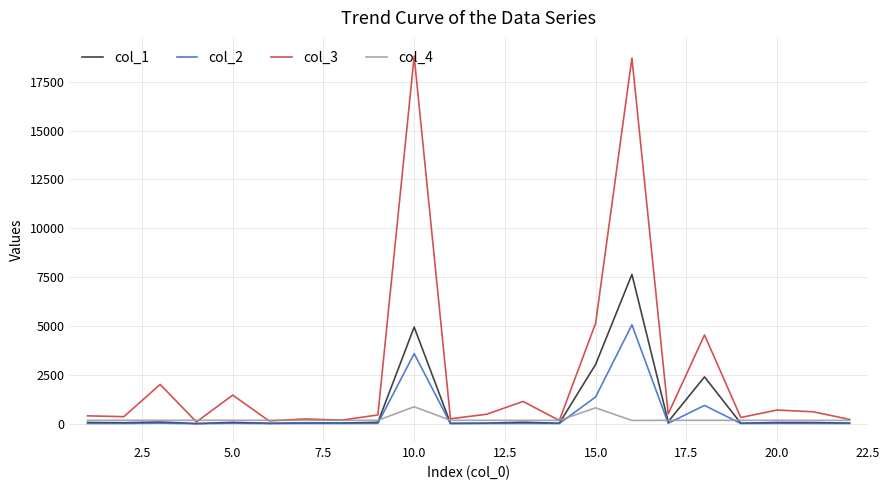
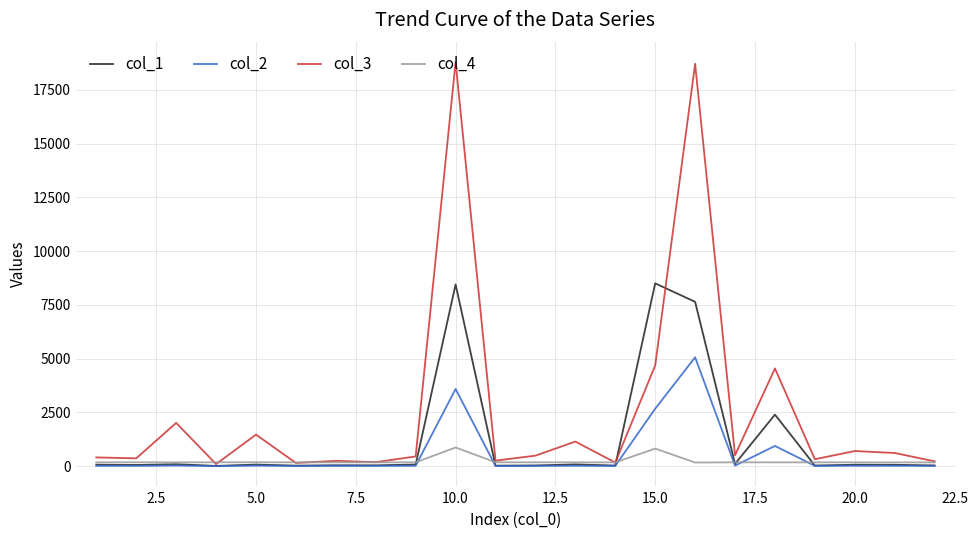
  {
    "col_1": {
-     "10.0": 4900,
-     "15.0": 3000
+     "10.0": 8400,
+     "15.0": 8500
    },
    "col_2": {
      "10.0": 3600,
-     "15.0": 1400
+     "15.0": 2700
    },
    "col_3": {
      "5.0": 1500,
      "10.0": 18800,
-     "15.0": 5100,
+     "15.0": 4700,
      "20.0": 700
    },
    "col_4": {
      "10.0": 900,
      "15.0": 800
    }
  }
